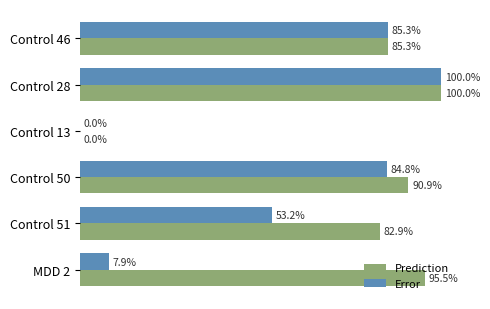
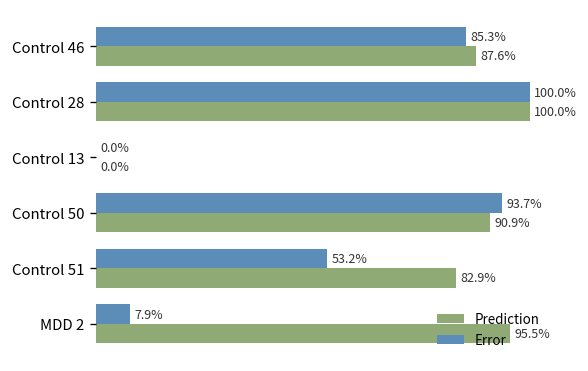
  {
    "Prediction": {
-     "Control 46": "85.3%",
+     "Control 46": "87.6%",
      "Control 28": "100.0%",
      "Control 13": "0.0%",
      "Control 50": "90.9%",
      "Control 51": "82.9%",
      "MDD 2": "95.5%"
    },
    "Error": {
      "Control 46": "85.3%",
      "Control 28": "100.0%",
      "Control 13": "0.0%",
-     "Control 50": "84.8%",
+     "Control 50": "93.7%",
      "Control 51": "53.2%",
      "MDD 2": "7.9%"
    }
  }
